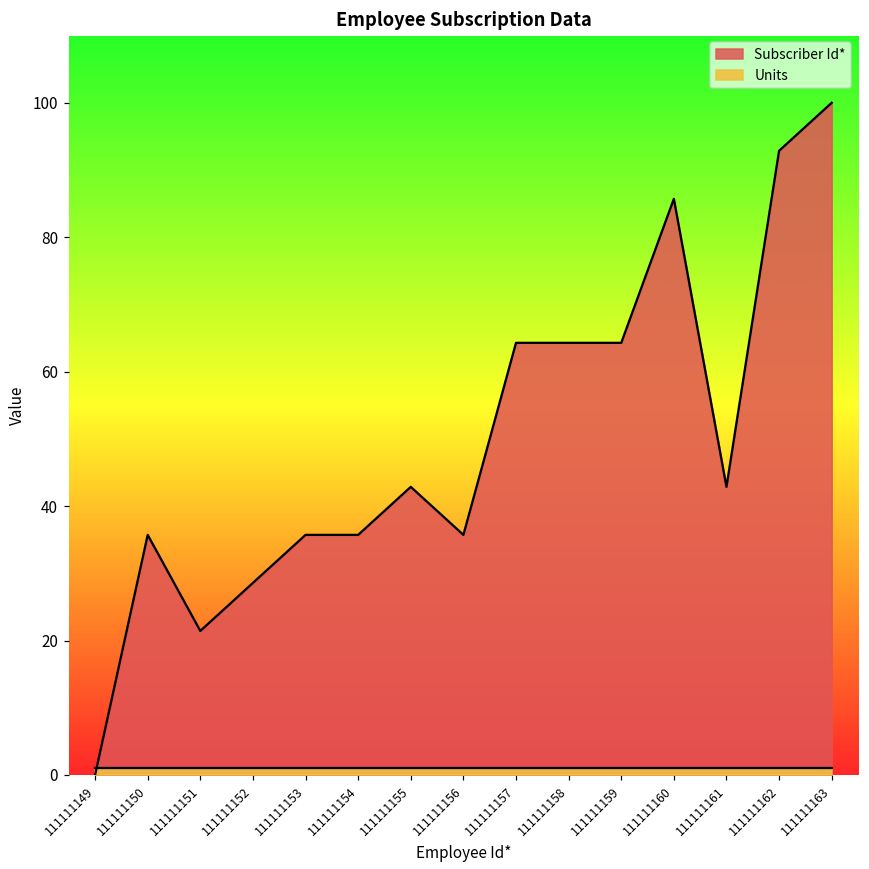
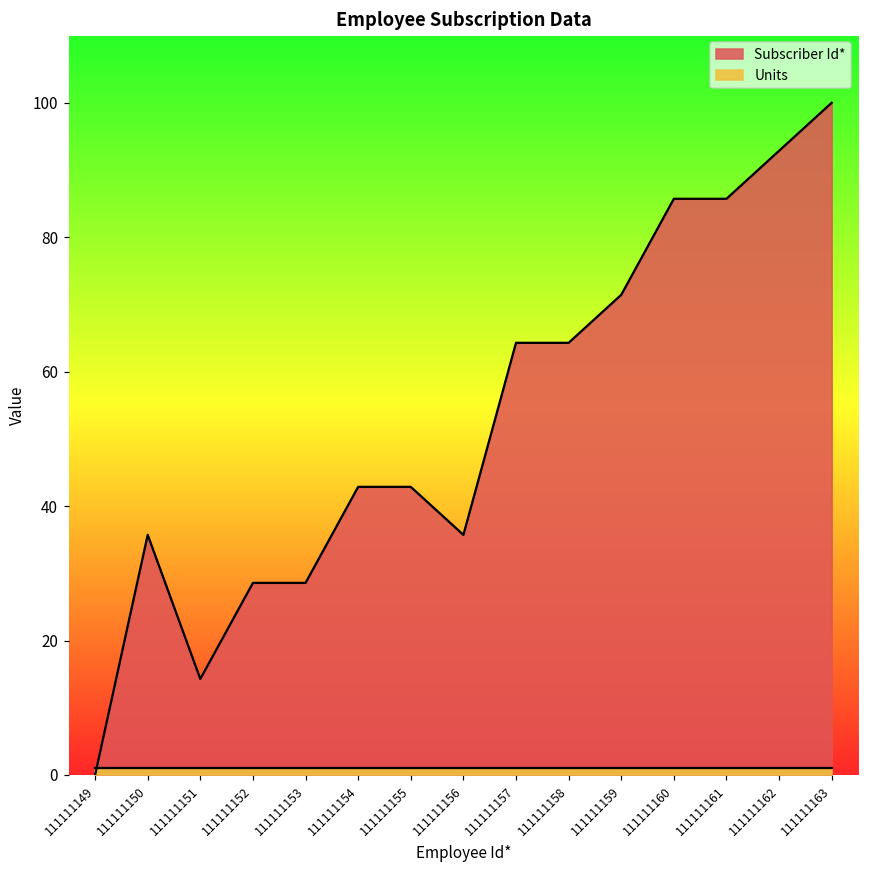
  {
    "Subscriber Id*": {
      "111111149": 0,
      "111111150": 36,
-     "111111151": 21,
+     "111111151": 14,
      "111111152": 29,
-     "111111153": 36,
-     "111111154": 36,
+     "111111153": 29,
+     "111111154": 43,
      "111111155": 43,
      "111111156": 36,
      "111111157": 64,
      "111111158": 64,
-     "111111159": 64,
+     "111111159": 71,
      "111111160": 86,
-     "111111161": 43,
+     "111111161": 86,
      "111111162": 93,
      "111111163": 100
    },
    "Units": {
      "111111149": 1,
      "111111150": 1,
      "111111151": 1,
      "111111152": 1,
      "111111153": 1,
      "111111154": 1,
      "111111155": 1,
      "111111156": 1,
      "111111157": 1,
      "111111158": 1,
      "111111159": 1,
      "111111160": 1,
      "111111161": 1,
      "111111162": 1,
      "111111163": 1
    }
  }
